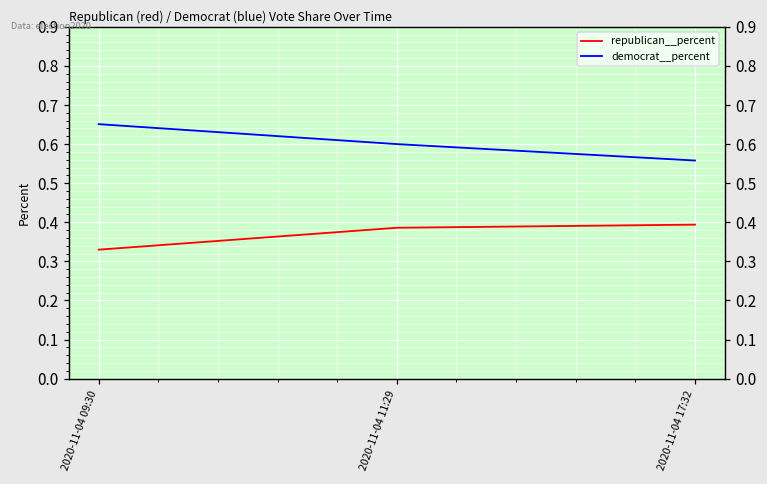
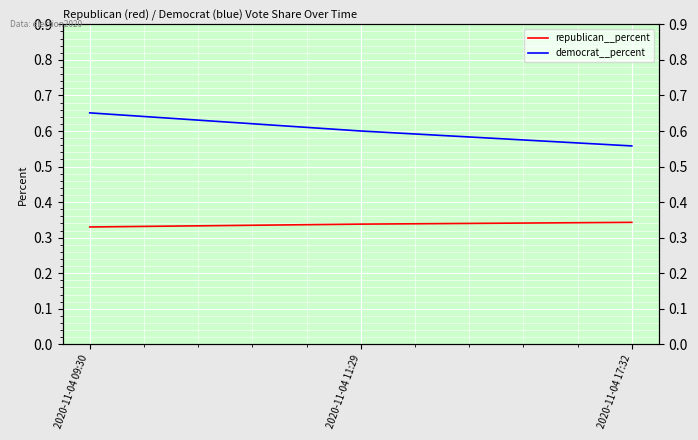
  {
    "republican__percent": {
      "2020-11-04 09:30": 0.33,
-     "2020-11-04 11:29": 0.39,
-     "2020-11-04 17:32": 0.39
+     "2020-11-04 11:29": 0.34,
+     "2020-11-04 17:32": 0.34
    },
    "democrat__percent": {
      "2020-11-04 09:30": 0.65,
      "2020-11-04 11:29": 0.60,
      "2020-11-04 17:32": 0.56
    }
  }
